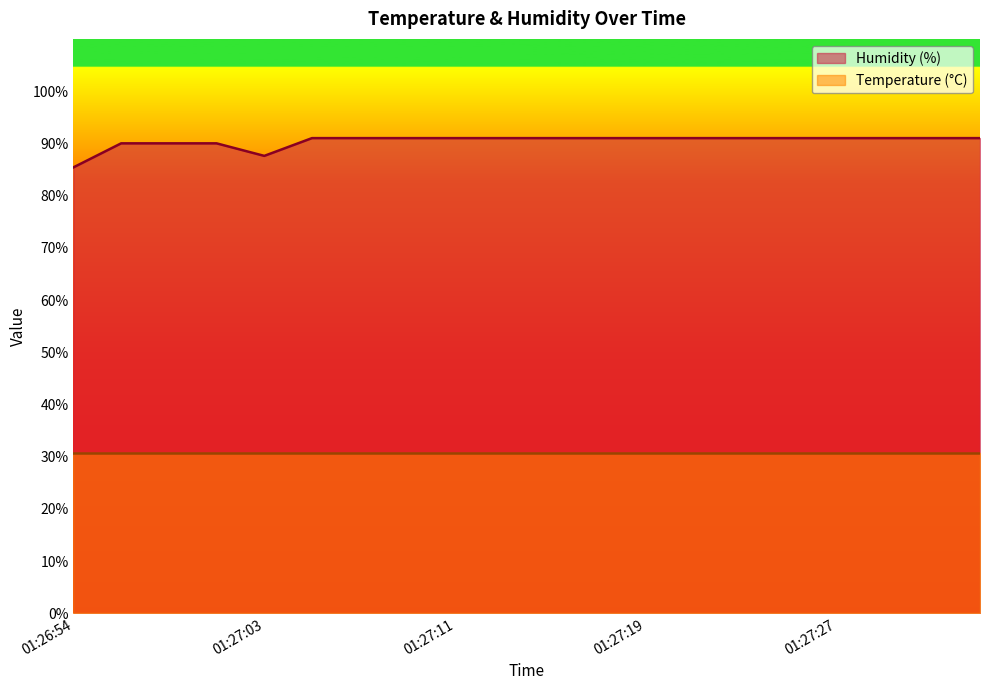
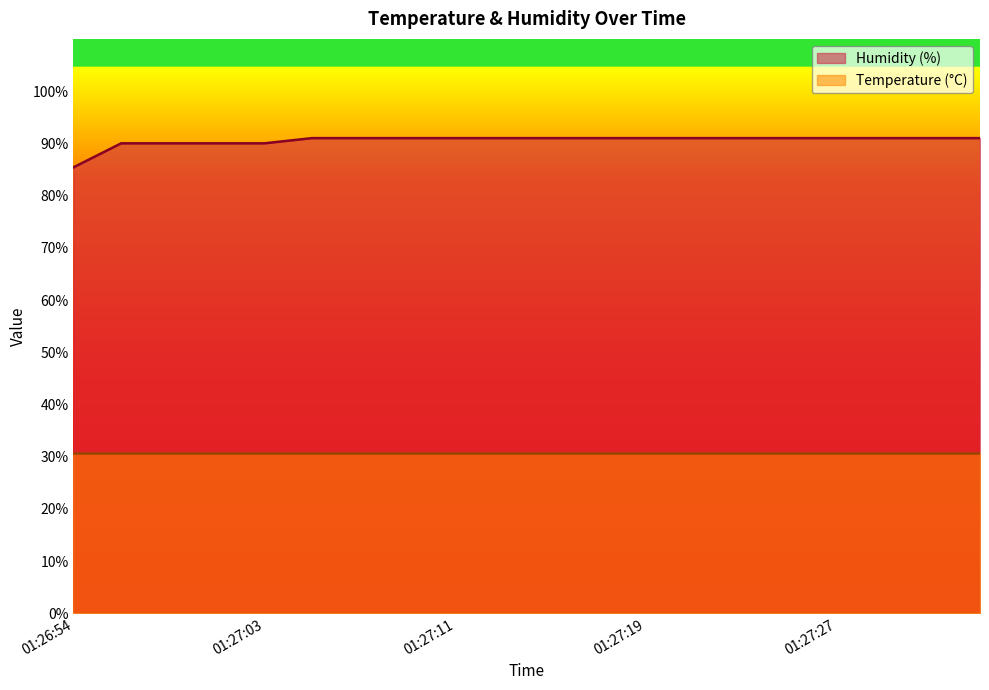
  {
    "Humidity (%)": {
      "01:26:54": "85%",
-     "01:27:03": "88%",
+     "01:27:03": "90%",
      "01:27:11": "91%",
      "01:27:19": "91%",
      "01:27:27": "91%"
    },
    "Temperature (°C)": {
      "01:26:54": "31%",
      "01:27:03": "31%",
      "01:27:11": "31%",
      "01:27:19": "31%",
      "01:27:27": "31%"
    }
  }
